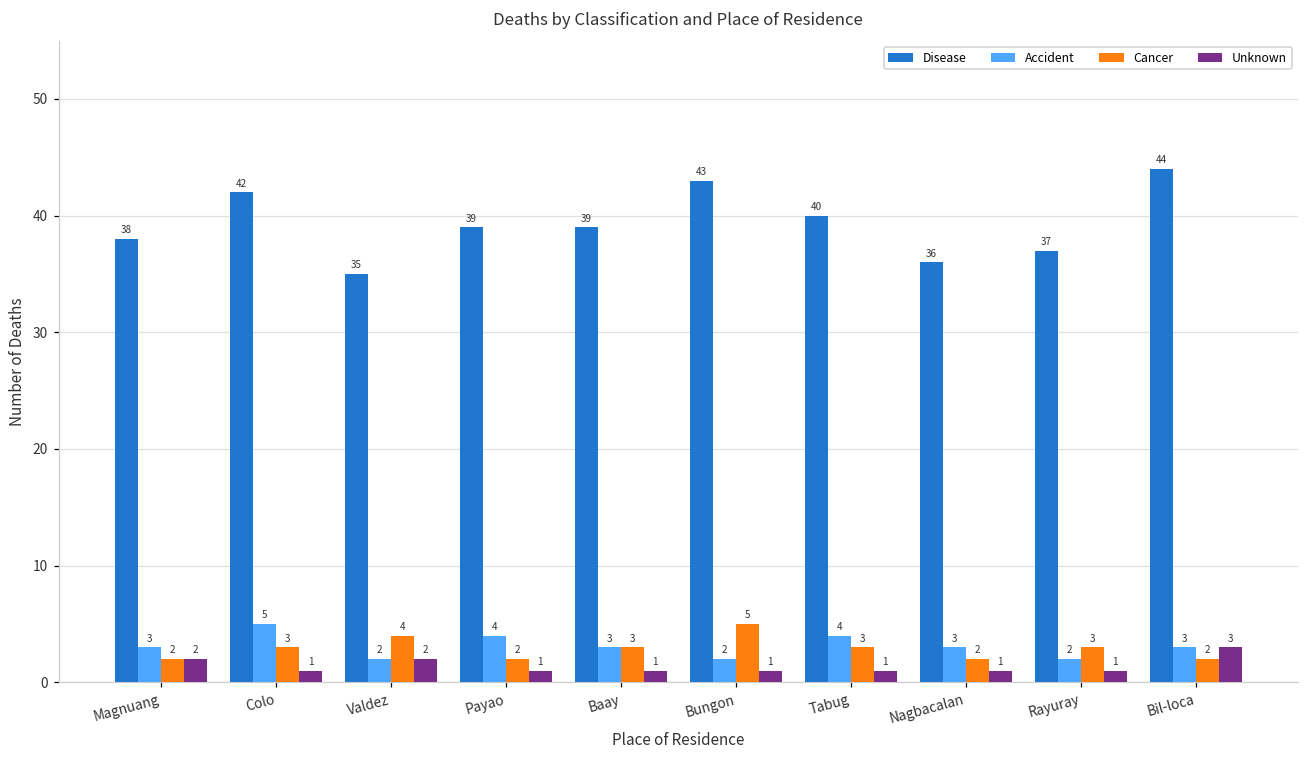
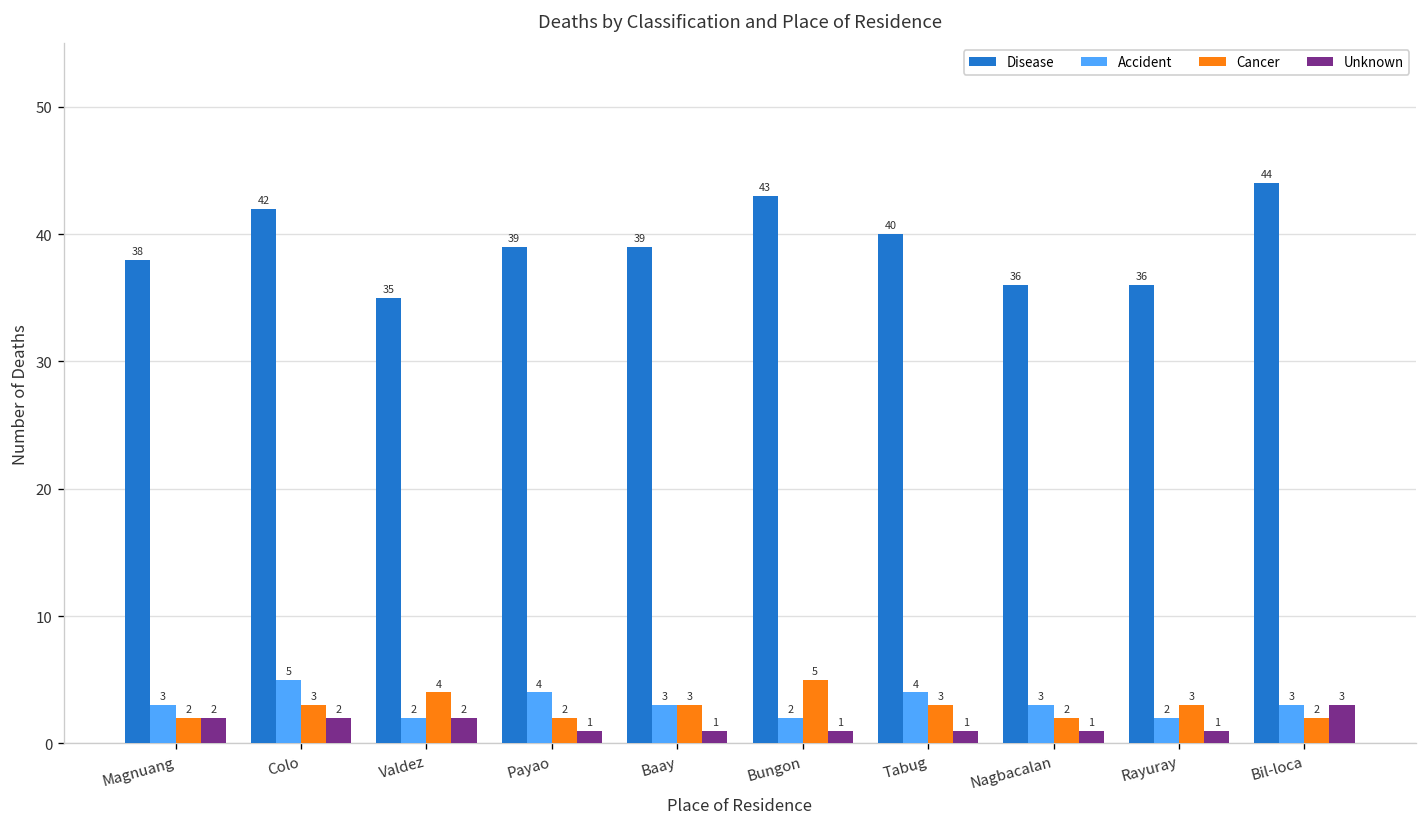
  {
    "Disease": {
      "Magnuang": 38,
      "Colo": 42,
      "Valdez": 35,
      "Payao": 39,
      "Baay": 39,
      "Bungon": 43,
      "Tabug": 40,
      "Nagbacalan": 36,
-     "Rayuray": 37,
+     "Rayuray": 36,
      "Bil-loca": 44
    },
    "Accident": {
      "Magnuang": 3,
      "Colo": 5,
      "Valdez": 2,
      "Payao": 4,
      "Baay": 3,
      "Bungon": 2,
      "Tabug": 4,
      "Nagbacalan": 3,
      "Rayuray": 2,
      "Bil-loca": 3
    },
    "Cancer": {
      "Magnuang": 2,
      "Colo": 3,
      "Valdez": 4,
      "Payao": 2,
      "Baay": 3,
      "Bungon": 5,
      "Tabug": 3,
      "Nagbacalan": 2,
      "Rayuray": 3,
      "Bil-loca": 2
    },
    "Unknown": {
      "Magnuang": 2,
-     "Colo": 1,
+     "Colo": 2,
      "Valdez": 2,
      "Payao": 1,
      "Baay": 1,
      "Bungon": 1,
      "Tabug": 1,
      "Nagbacalan": 1,
      "Rayuray": 1,
      "Bil-loca": 3
    }
  }
